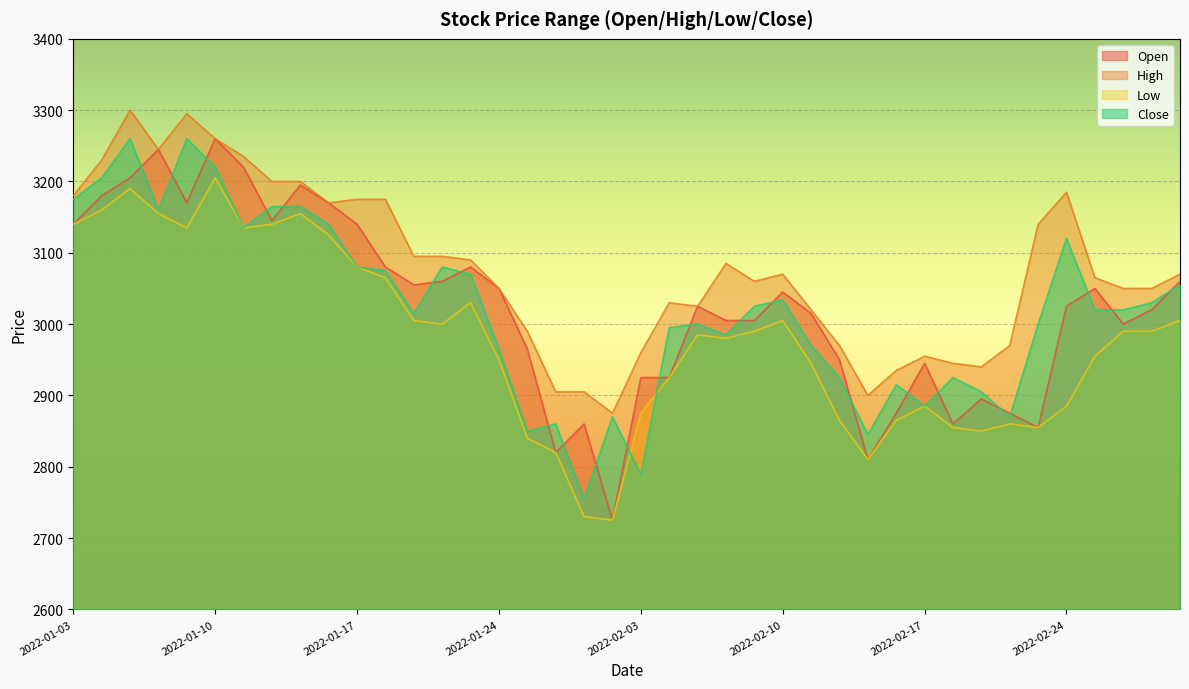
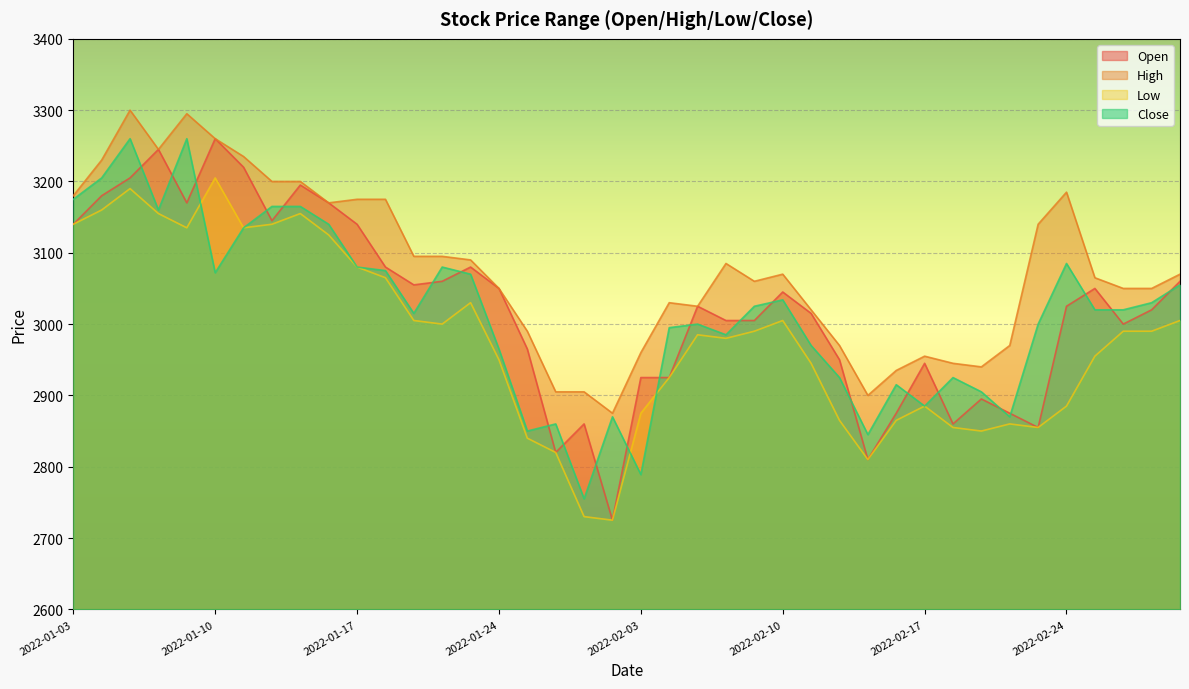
  {
    "Close": {
      "2022-01-03": 3180,
-     "2022-01-10": 3220,
+     "2022-01-10": 3070,
      "2022-01-24": 2970,
      "2022-02-03": 2790,
      "2022-02-10": 3030,
-     "2022-02-24": 3120
+     "2022-02-24": 3090
    }
  }
